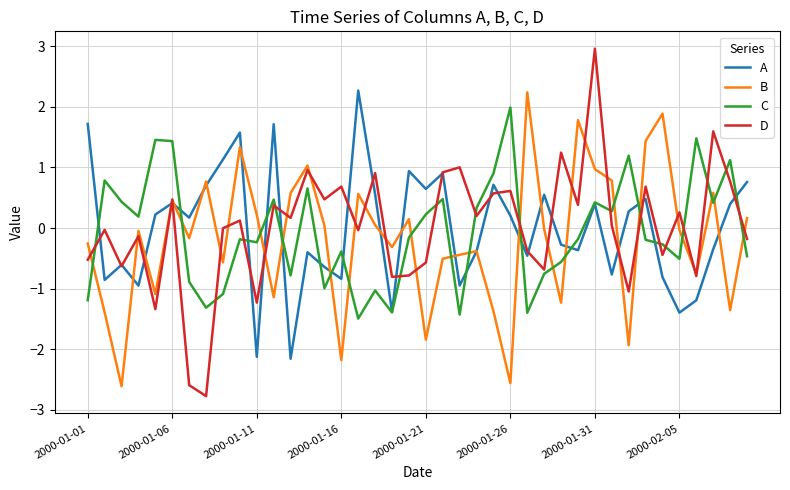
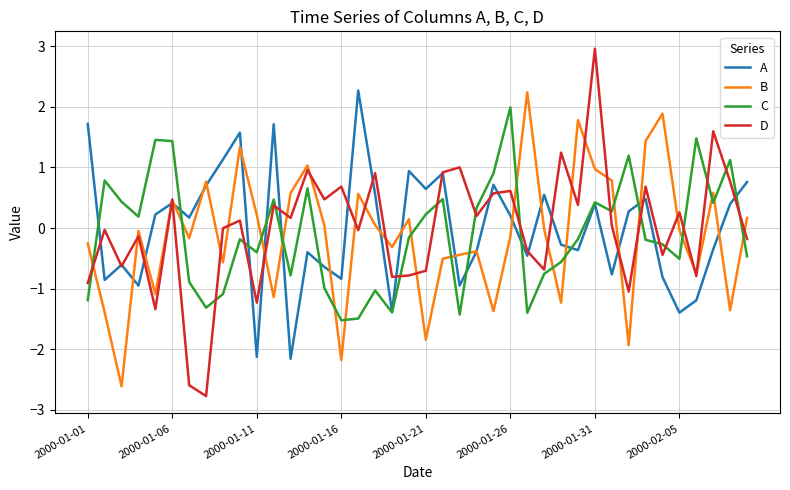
  {
    "A": {
      "2000-01-01": 1.7,
      "2000-01-06": 0.4,
      "2000-01-11": -2.1,
      "2000-01-16": -0.8,
      "2000-01-21": 0.6,
      "2000-01-26": 0.2,
      "2000-02-05": -1.4
    },
    "B": {
      "2000-01-01": -0.3,
      "2000-01-11": 0.2,
      "2000-01-16": -2.2,
      "2000-01-21": -1.8,
-     "2000-01-26": -2.6,
+     "2000-01-26": -0.1,
      "2000-01-31": 1.0,
      "2000-02-05": 0.0
    },
    "C": {
      "2000-01-01": -1.2,
      "2000-01-06": 1.4,
-     "2000-01-11": -0.2,
-     "2000-01-16": -0.4,
+     "2000-01-11": -0.4,
+     "2000-01-16": -1.5,
      "2000-01-21": 0.2,
      "2000-01-26": 2.0,
      "2000-02-05": -0.5
    },
    "D": {
-     "2000-01-01": -0.5,
+     "2000-01-01": -0.9,
      "2000-01-11": -1.2,
      "2000-01-16": 0.7,
-     "2000-01-21": -0.6,
+     "2000-01-21": -0.7,
      "2000-01-26": 0.6,
      "2000-01-31": 3.0,
      "2000-02-05": 0.3
    }
  }
